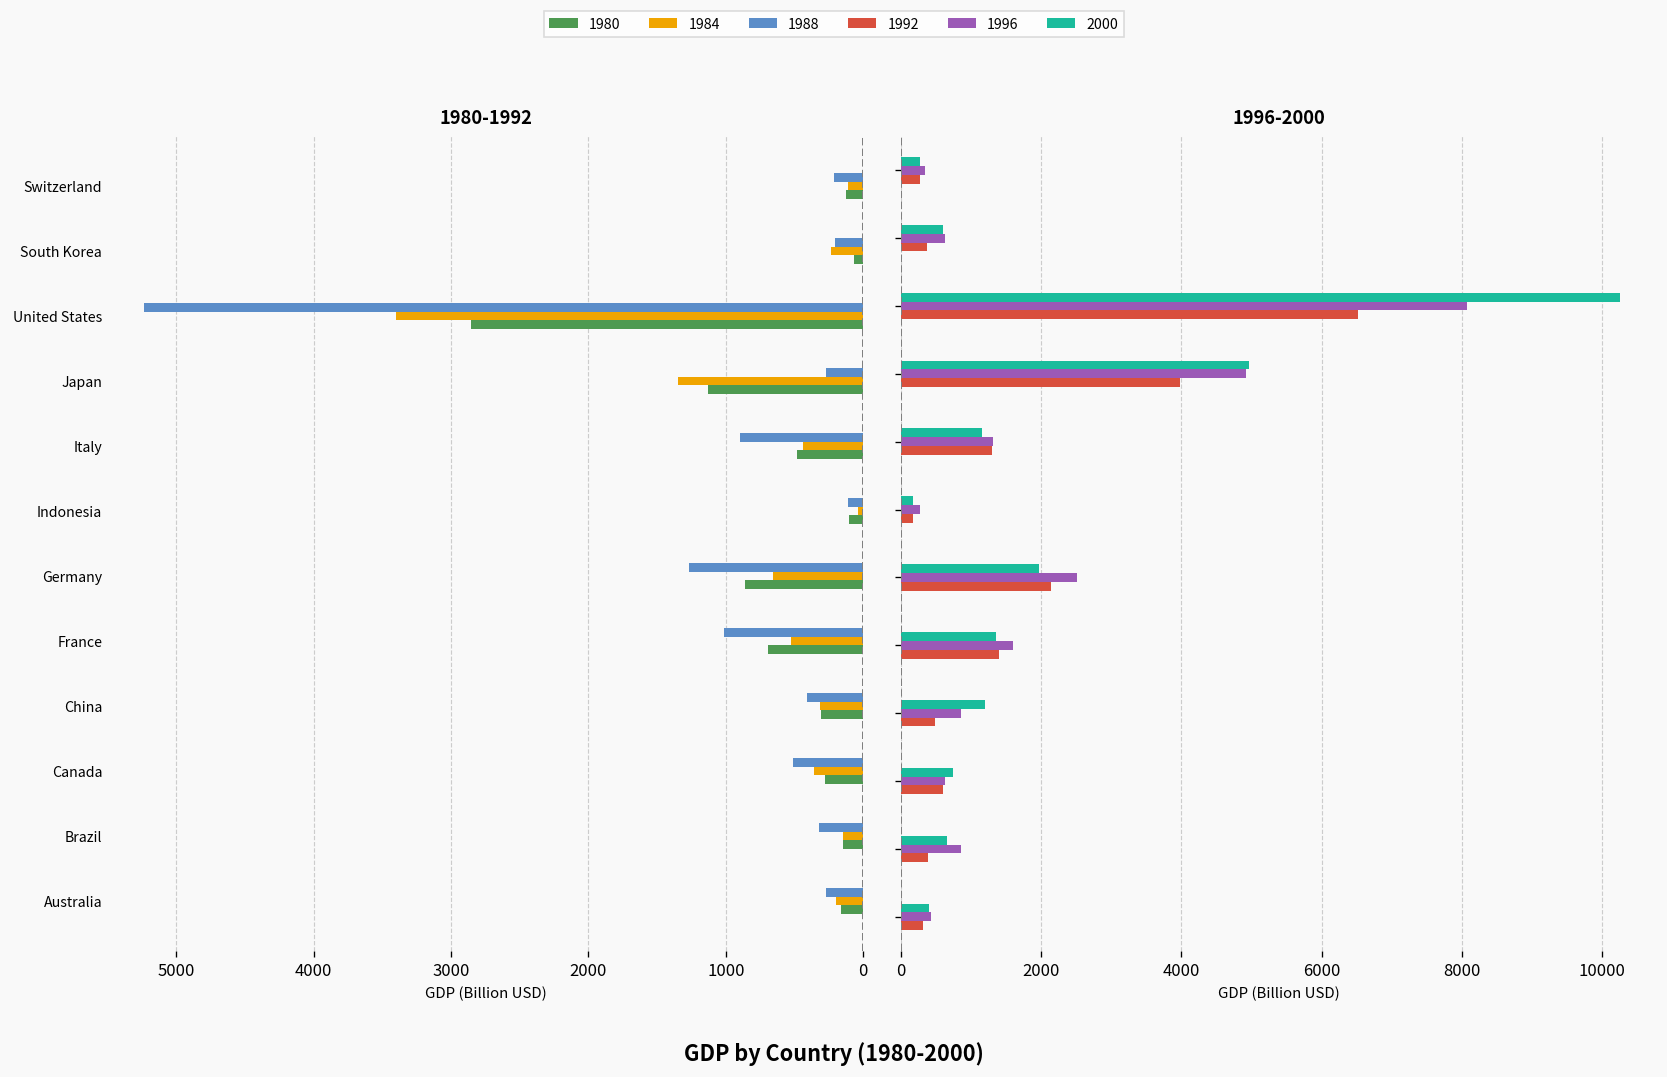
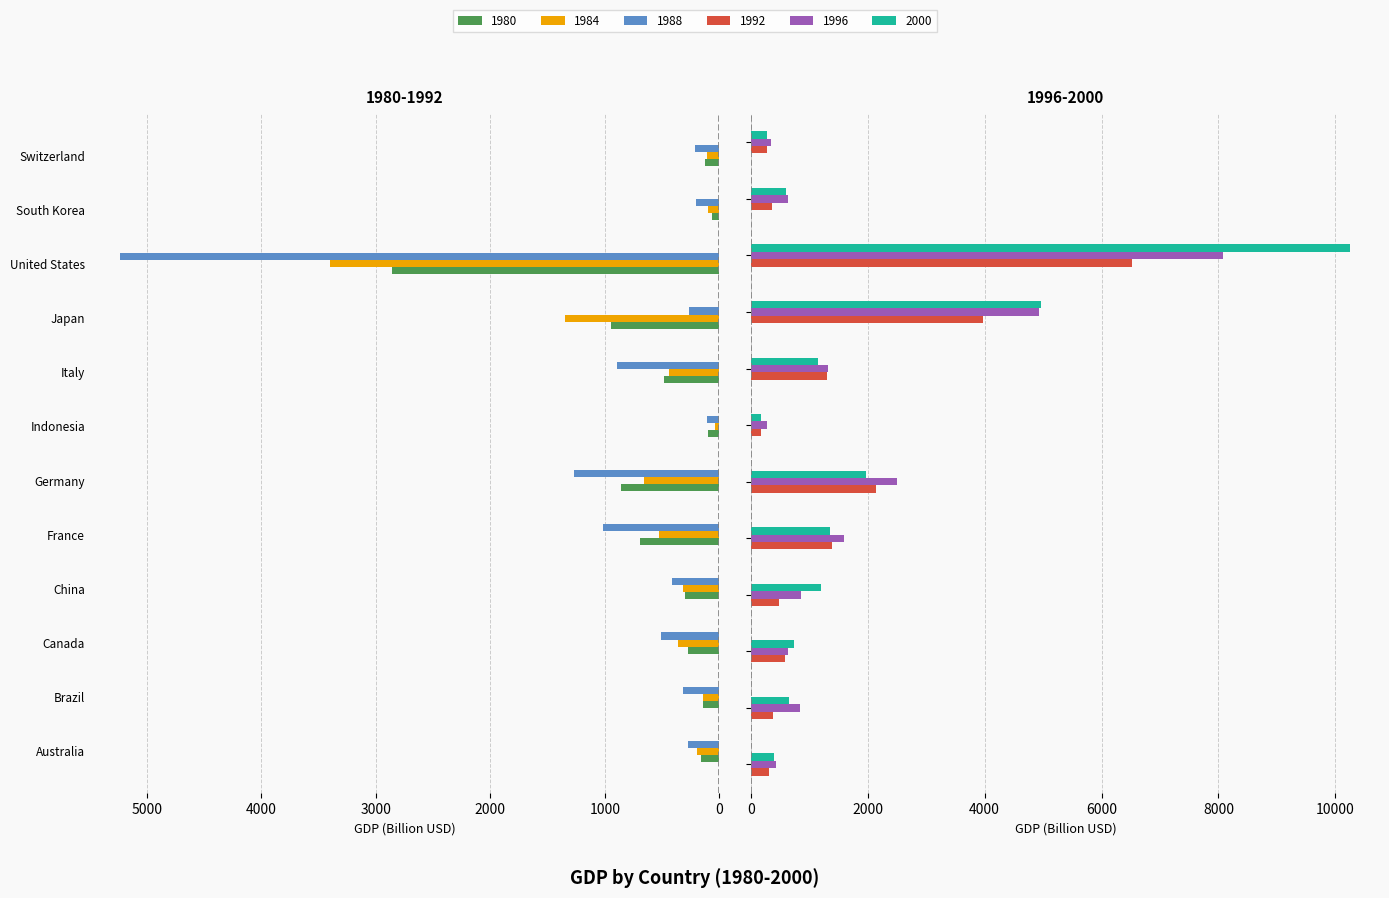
  {
    "1980-1992": {
      "1980": {
        "Switzerland": 120,
        "South Korea": 70,
        "United States": 2860,
-       "Japan": 1130,
+       "Japan": 950,
        "Italy": 480,
        "Indonesia": 100,
        "Germany": 860,
        "France": 700,
        "China": 300,
        "Canada": 280,
        "Brazil": 150,
        "Australia": 160
      },
      "1984": {
        "Switzerland": 110,
-       "South Korea": 230,
+       "South Korea": 100,
        "United States": 3400,
        "Japan": 1350,
        "Italy": 440,
        "Indonesia": 40,
        "Germany": 650,
        "France": 530,
        "China": 310,
        "Canada": 360,
        "Brazil": 140,
        "Australia": 200
      },
      "1988": {
        "Switzerland": 220,
        "South Korea": 210,
        "United States": 5240,
        "Japan": 270,
        "Italy": 900,
        "Indonesia": 110,
        "Germany": 1270,
        "France": 1010,
        "China": 410,
        "Canada": 510,
        "Brazil": 320,
        "Australia": 270
      }
    }
  }
